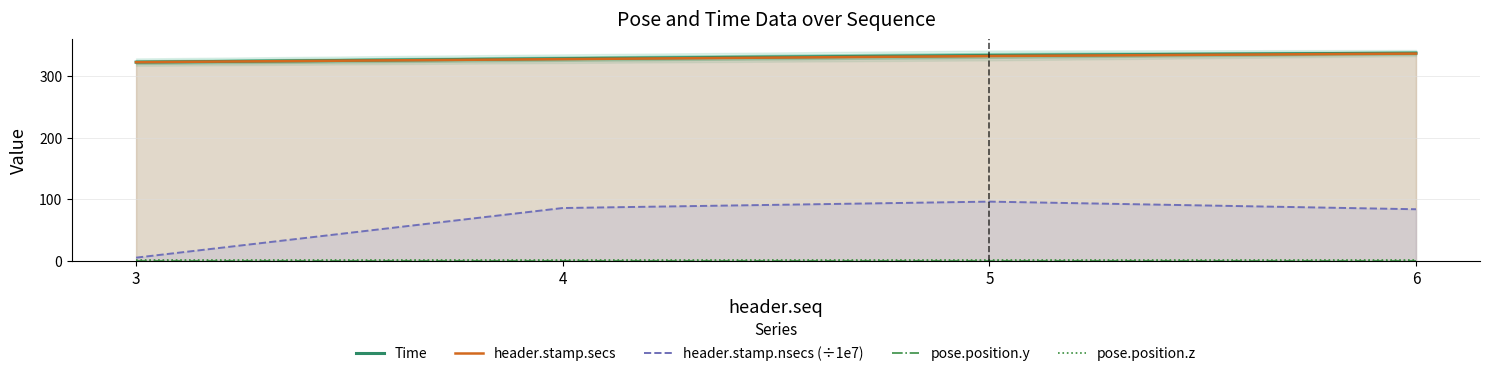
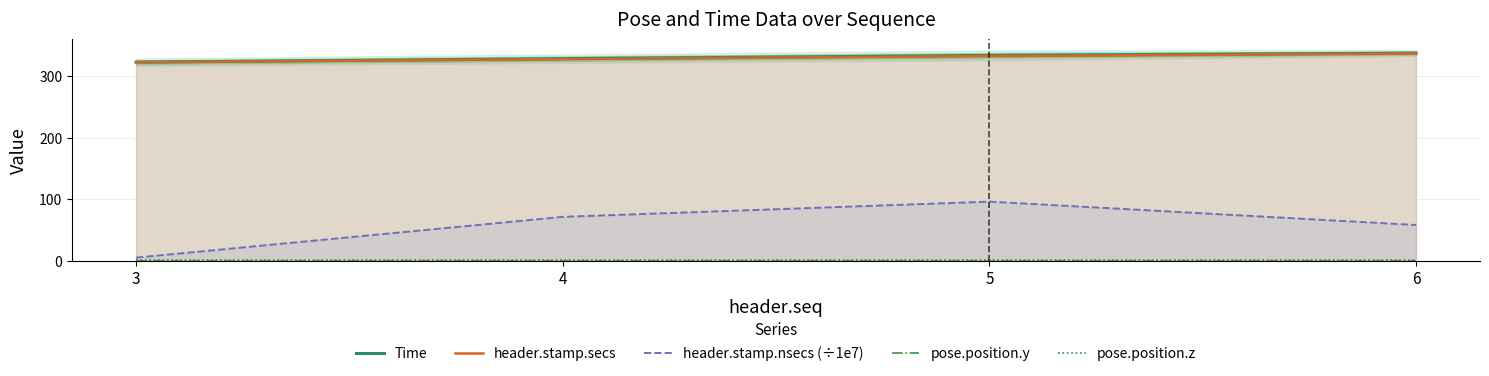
  {
    "header.stamp.nsecs (÷1e7)": {
-     "4": 90,
+     "4": 70,
      "5": 100,
-     "6": 80
+     "6": 60
    }
  }
